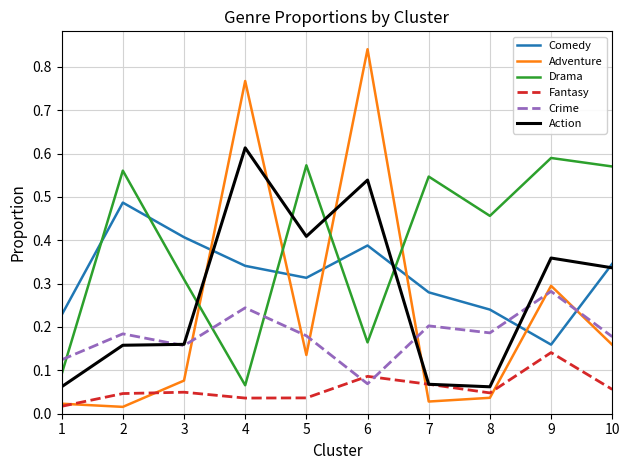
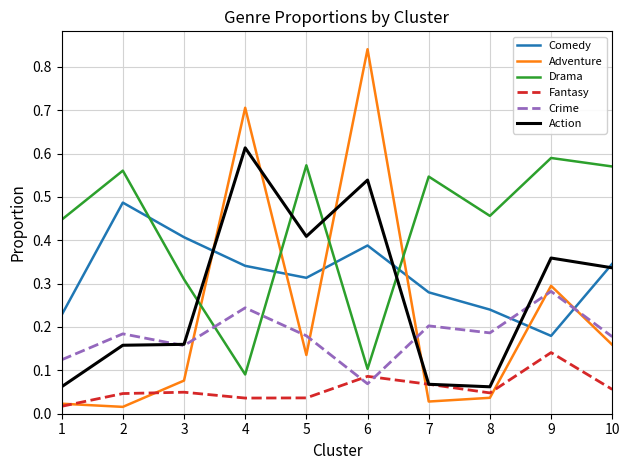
  {
    "Comedy": {
      "1": 0.23,
      "2": 0.49,
      "3": 0.41,
      "4": 0.34,
      "5": 0.31,
      "6": 0.39,
      "7": 0.28,
      "8": 0.24,
-     "9": 0.16,
+     "9": 0.18,
      "10": 0.35
    },
    "Adventure": {
      "1": 0.02,
      "2": 0.02,
      "3": 0.08,
-     "4": 0.77,
+     "4": 0.71,
      "5": 0.14,
      "6": 0.84,
      "7": 0.03,
      "8": 0.04,
      "9": 0.29,
      "10": 0.16
    },
    "Drama": {
-     "1": 0.09,
+     "1": 0.45,
      "2": 0.56,
      "3": 0.31,
-     "4": 0.07,
+     "4": 0.09,
      "5": 0.57,
-     "6": 0.16,
+     "6": 0.10,
      "7": 0.55,
      "8": 0.46,
      "9": 0.59,
      "10": 0.57
    },
    "Fantasy": {
      "1": 0.02,
      "2": 0.05,
      "3": 0.05,
      "4": 0.04,
      "5": 0.04,
      "6": 0.09,
      "8": 0.05,
      "9": 0.14,
      "10": 0.06
    },
    "Crime": {
      "1": 0.12,
      "2": 0.18,
      "4": 0.24,
      "5": 0.18,
      "6": 0.07,
      "7": 0.20,
      "8": 0.19,
      "9": 0.28,
      "10": 0.18
    },
    "Action": {
      "1": 0.06,
      "2": 0.16,
      "4": 0.61,
      "5": 0.41,
      "6": 0.54,
      "8": 0.06,
      "9": 0.36,
      "10": 0.34
    }
  }
